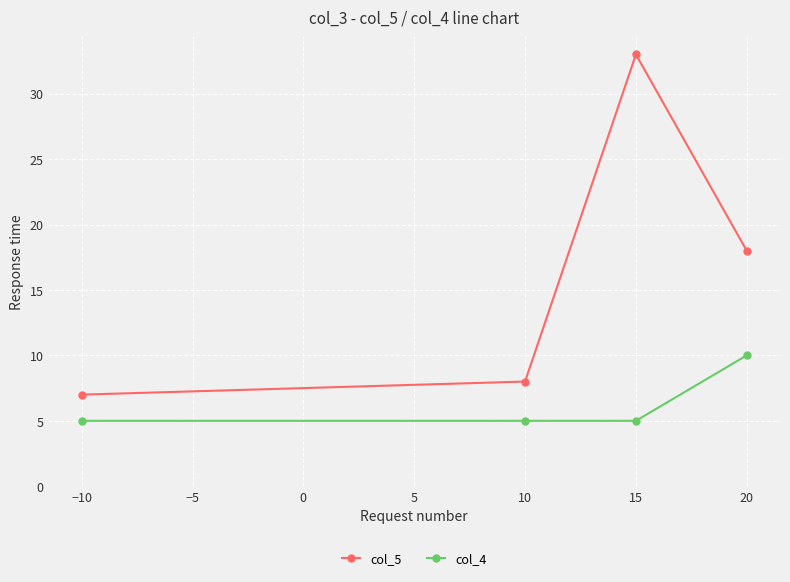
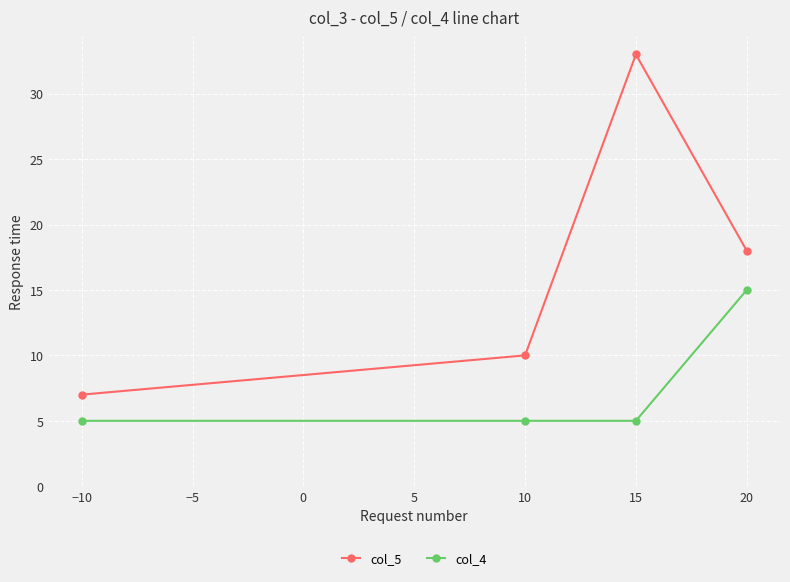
  {
    "col_5": {
      "−10": 7,
-     "10": 8,
+     "10": 10,
      "15": 33,
      "20": 18
    },
    "col_4": {
      "−10": 5,
      "10": 5,
      "15": 5,
-     "20": 10
+     "20": 15
    }
  }
